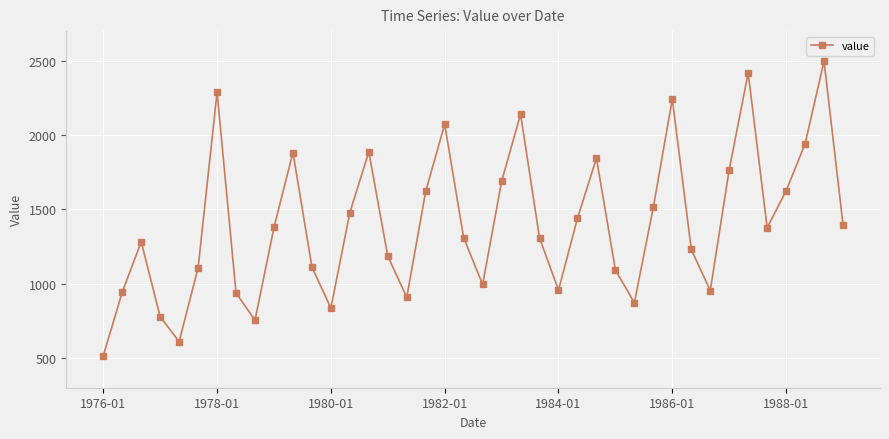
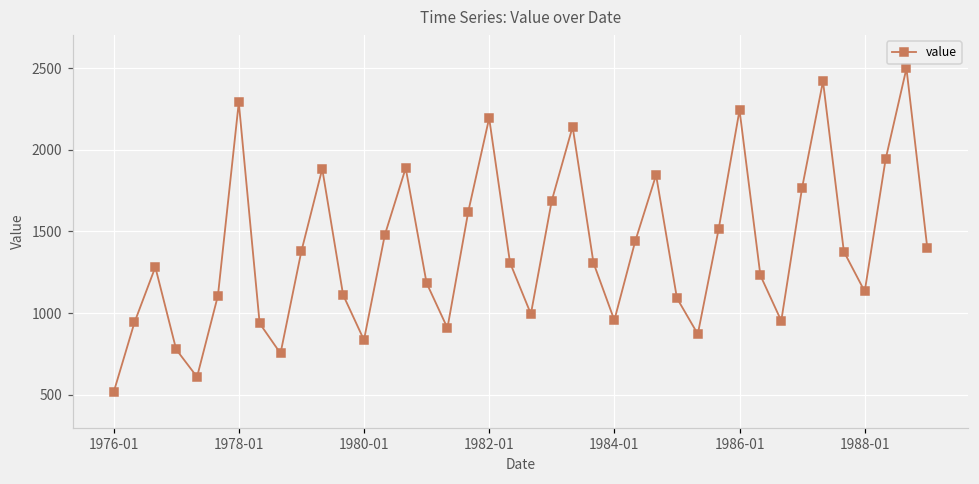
  {
    "1976-01": 520,
    "1978-01": 2290,
    "1980-01": 840,
-   "1982-01": 2070,
+   "1982-01": 2190,
    "1984-01": 960,
    "1986-01": 2240,
-   "1988-01": 1620
+   "1988-01": 1130
  }
